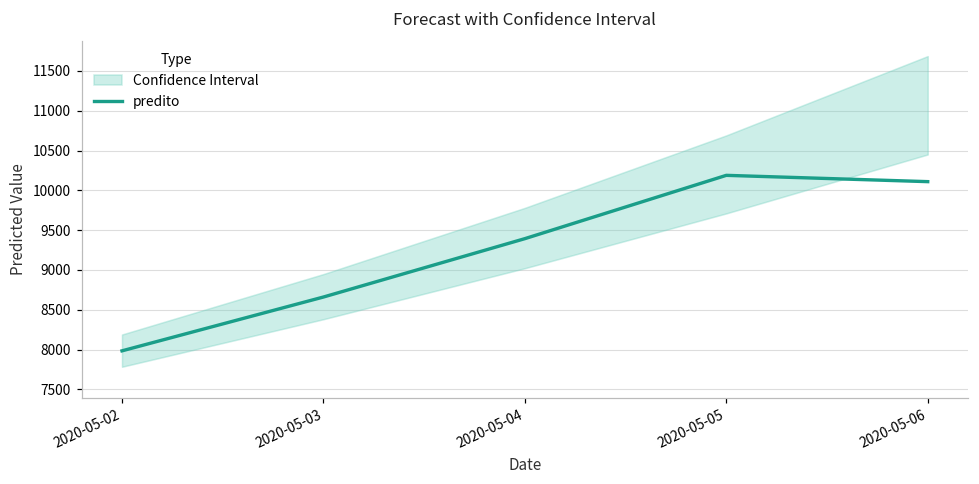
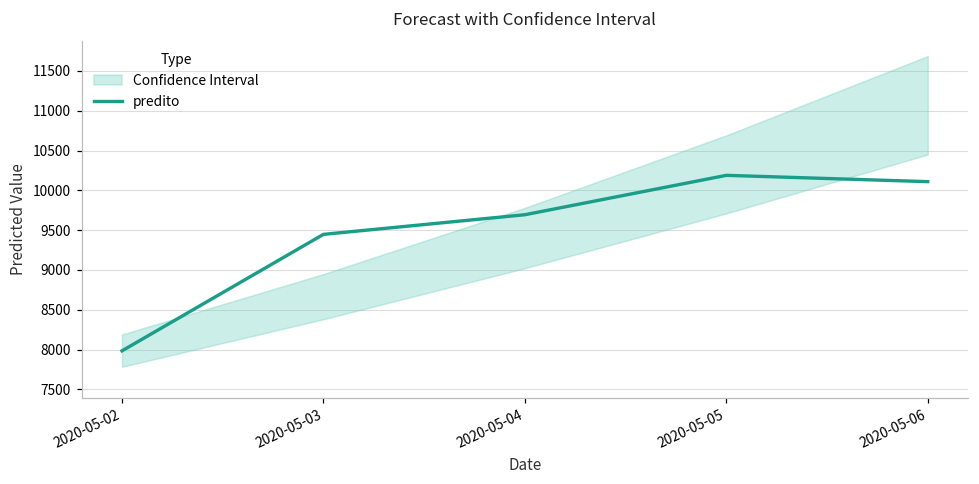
  {
    "predito": {
      "2020-05-02": 8000,
-     "2020-05-03": 8700,
-     "2020-05-04": 9400,
+     "2020-05-03": 9400,
+     "2020-05-04": 9700,
      "2020-05-05": 10200,
      "2020-05-06": 10100
    }
  }
